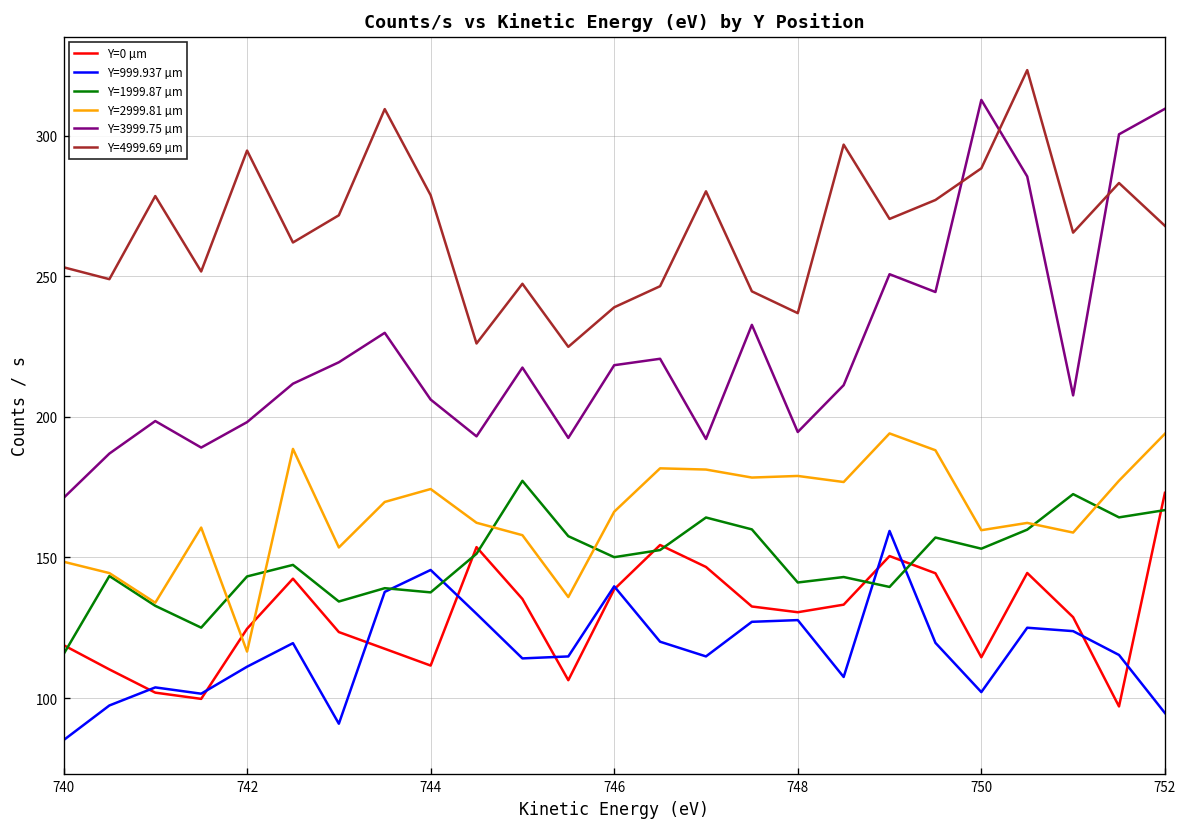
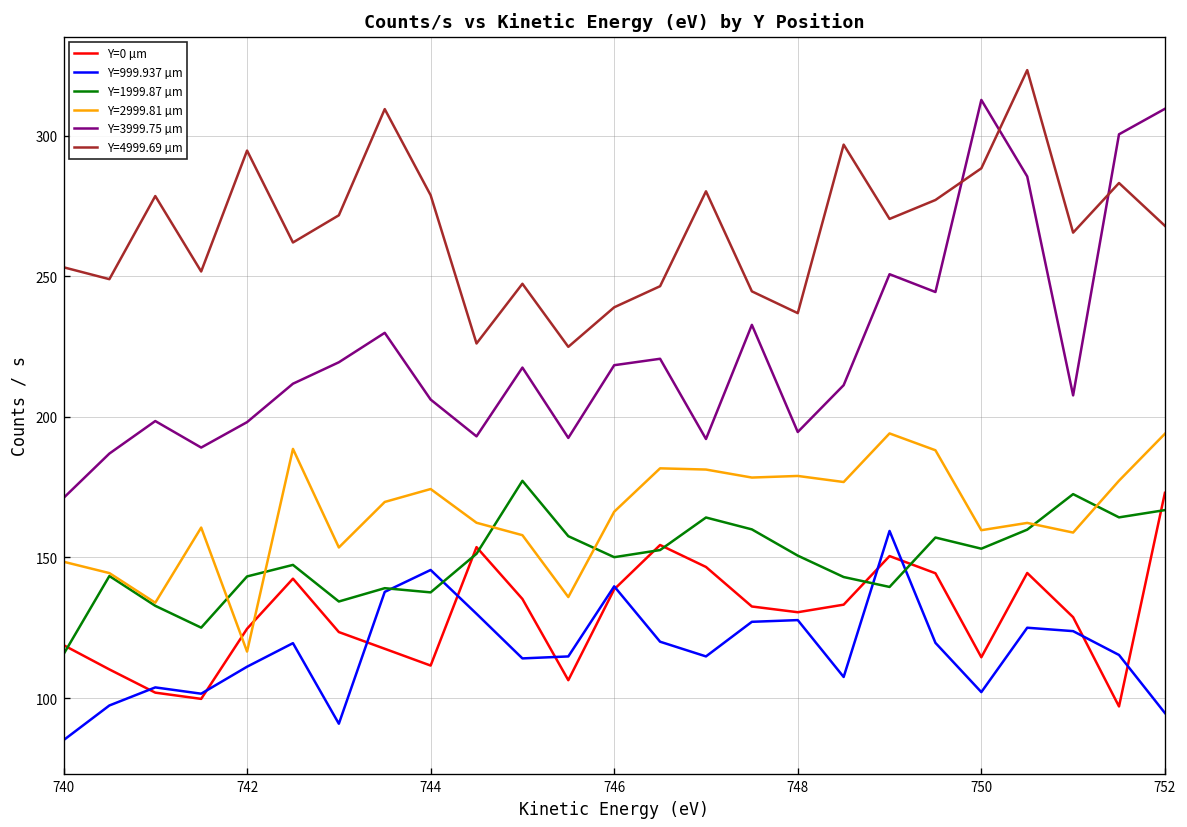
  {
    "Y=0 µm": {
      "740": 119,
      "742": 125,
      "744": 112,
      "748": 131,
      "750": 115,
      "752": 173
    },
    "Y=999.937 µm": {
      "740": 85,
      "742": 111,
      "744": 146,
      "748": 128,
      "750": 102,
      "752": 95
    },
    "Y=1999.87 µm": {
      "740": 116,
      "742": 143,
      "744": 138,
      "746": 150,
-     "748": 141,
+     "748": 151,
      "750": 153,
      "752": 167
    },
    "Y=2999.81 µm": {
      "740": 148,
      "742": 117,
      "744": 174,
      "746": 166,
      "748": 179,
      "750": 160,
      "752": 194
    },
    "Y=3999.75 µm": {
      "740": 171,
      "742": 198,
      "744": 206,
      "746": 218,
      "748": 195,
      "750": 313,
      "752": 309
    },
    "Y=4999.69 µm": {
      "740": 253,
      "742": 295,
      "744": 279,
      "746": 239,
      "748": 237,
      "750": 288,
      "752": 268
    }
  }
